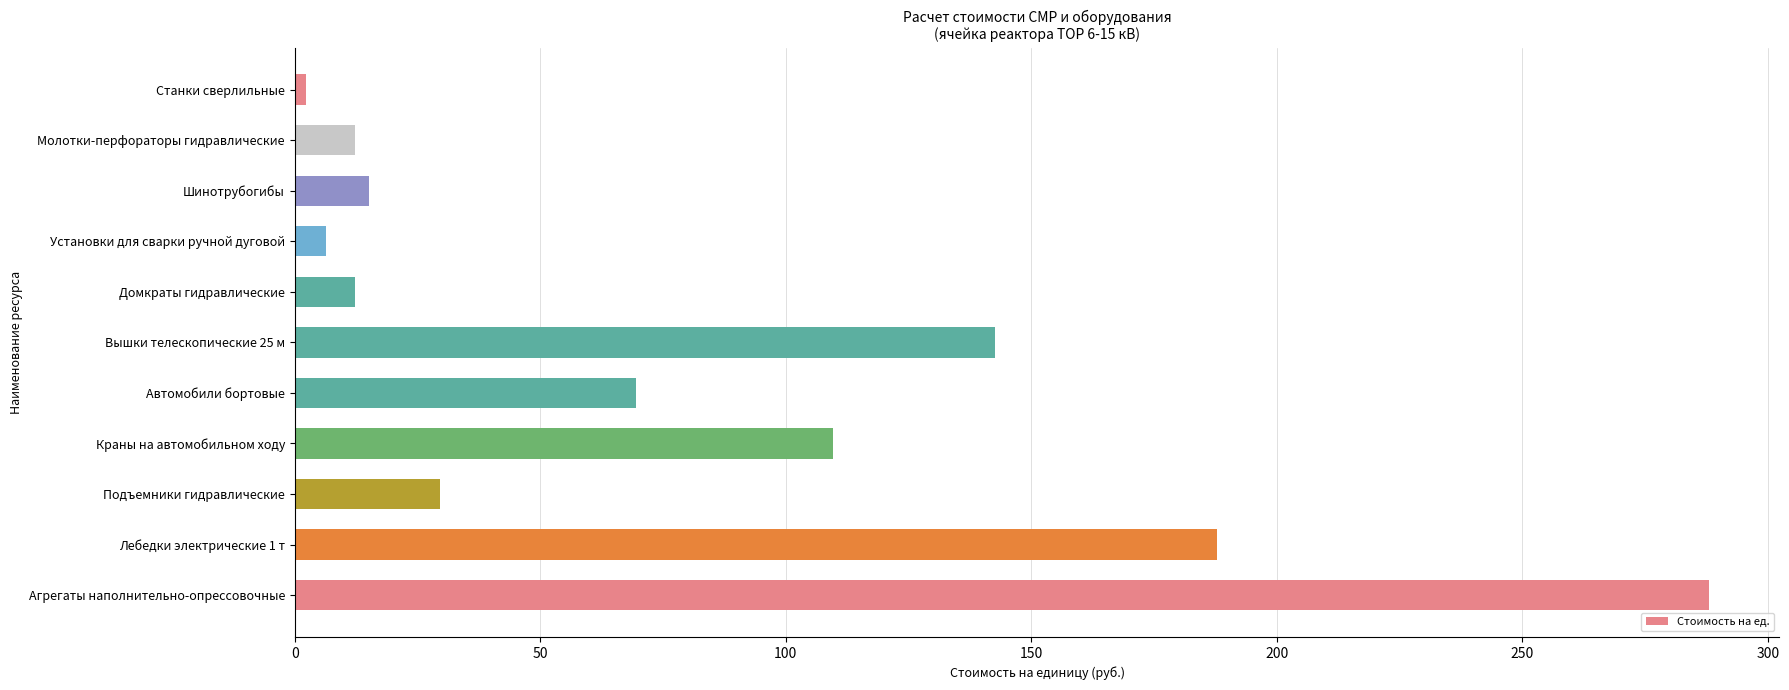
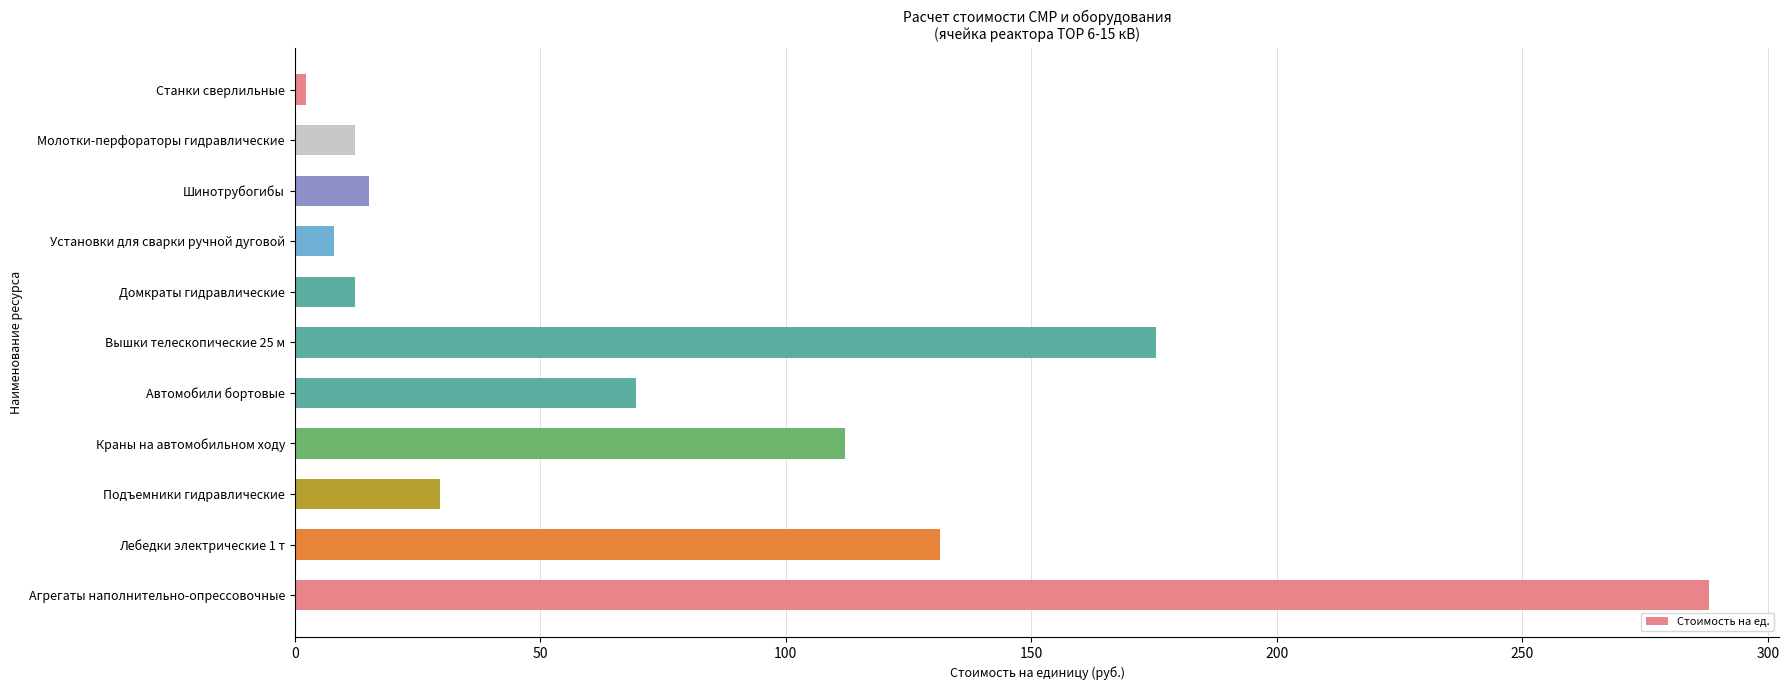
  {
    "Станки сверлильные": 2,
    "Молотки-перфораторы гидравлические": 12,
    "Шинотрубогибы": 15,
-   "Установки для сварки ручной дуговой": 6,
+   "Установки для сварки ручной дуговой": 8,
    "Домкраты гидравлические": 12,
-   "Вышки телескопические 25 м": 143,
+   "Вышки телескопические 25 м": 175,
    "Автомобили бортовые": 69,
-   "Краны на автомобильном ходу": 110,
+   "Краны на автомобильном ходу": 112,
    "Подъемники гидравлические": 30,
-   "Лебедки электрические 1 т": 188,
+   "Лебедки электрические 1 т": 131,
    "Агрегаты наполнительно-опрессовочные": 288
  }
